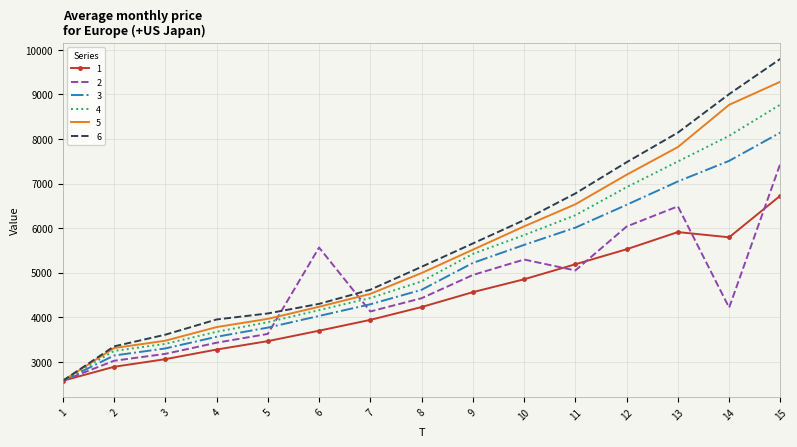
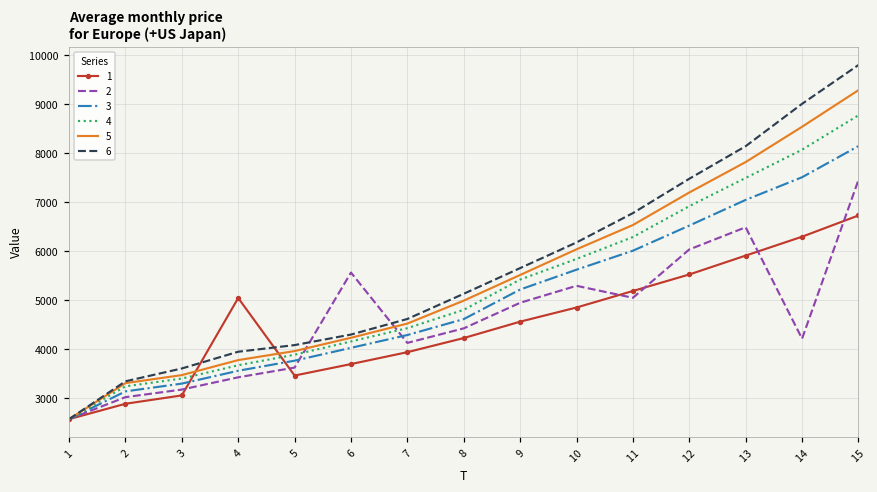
  {
    "1": {
      "2": 2900,
      "3": 3100,
-     "4": 3300,
+     "4": 5000,
      "5": 3500,
      "6": 3700,
      "7": 3900,
      "8": 4200,
      "9": 4600,
      "10": 4900,
      "11": 5200,
      "12": 5500,
      "13": 5900,
-     "14": 5800,
+     "14": 6300,
      "15": 6700
    },
    "2": {
      "2": 3000,
      "3": 3200,
      "4": 3400,
      "5": 3600,
      "6": 5600,
      "7": 4100,
      "8": 4400,
      "9": 4900,
      "10": 5300,
      "11": 5000,
      "12": 6000,
      "13": 6500,
      "14": 4200,
      "15": 7500
    },
    "3": {
      "2": 3100,
      "3": 3300,
      "4": 3600,
      "5": 3800,
      "6": 4000,
      "7": 4300,
      "8": 4600,
      "9": 5200,
      "10": 5600,
      "11": 6000,
      "12": 6500,
      "13": 7000,
      "14": 7500,
      "15": 8100
    },
    "4": {
      "2": 3200,
      "3": 3400,
      "4": 3700,
      "5": 3900,
      "6": 4200,
      "7": 4400,
      "8": 4800,
      "9": 5400,
      "10": 5800,
      "11": 6300,
      "12": 6900,
      "13": 7500,
      "14": 8100,
      "15": 8800
    },
    "5": {
      "3": 3500,
      "4": 3800,
      "5": 4000,
      "6": 4200,
      "7": 4500,
      "8": 5000,
      "9": 5500,
      "10": 6000,
      "11": 6500,
      "12": 7200,
      "13": 7800,
-     "14": 8800,
+     "14": 8500,
      "15": 9300
    },
    "6": {
      "3": 3600,
      "4": 3900,
      "5": 4100,
      "6": 4300,
      "7": 4600,
      "8": 5100,
      "9": 5700,
      "10": 6200,
      "11": 6800,
      "12": 7500,
      "13": 8100,
      "14": 9000,
      "15": 9800
    }
  }
